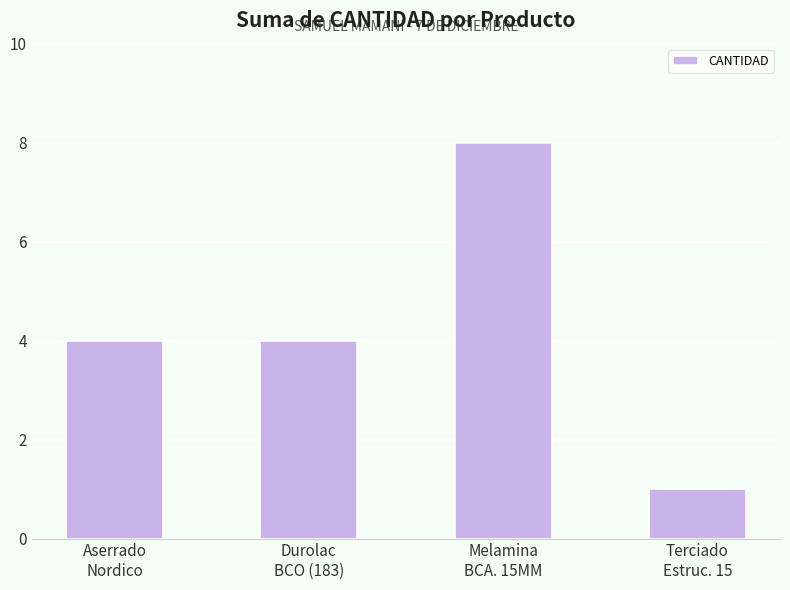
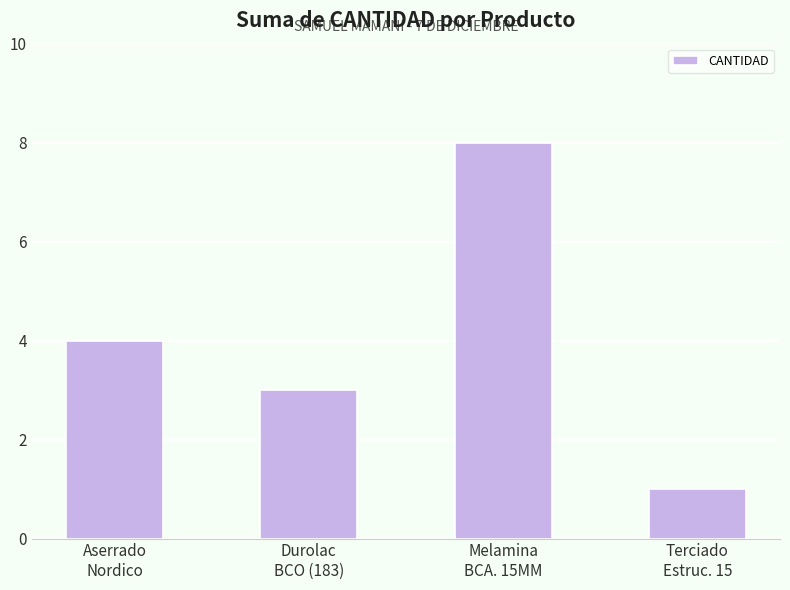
  {
    "Aserrado Nordico": 4,
-   "Durolac BCO (183)": 4,
+   "Durolac BCO (183)": 3,
    "Melamina BCA. 15MM": 8,
    "Terciado Estruc. 15": 1
  }
